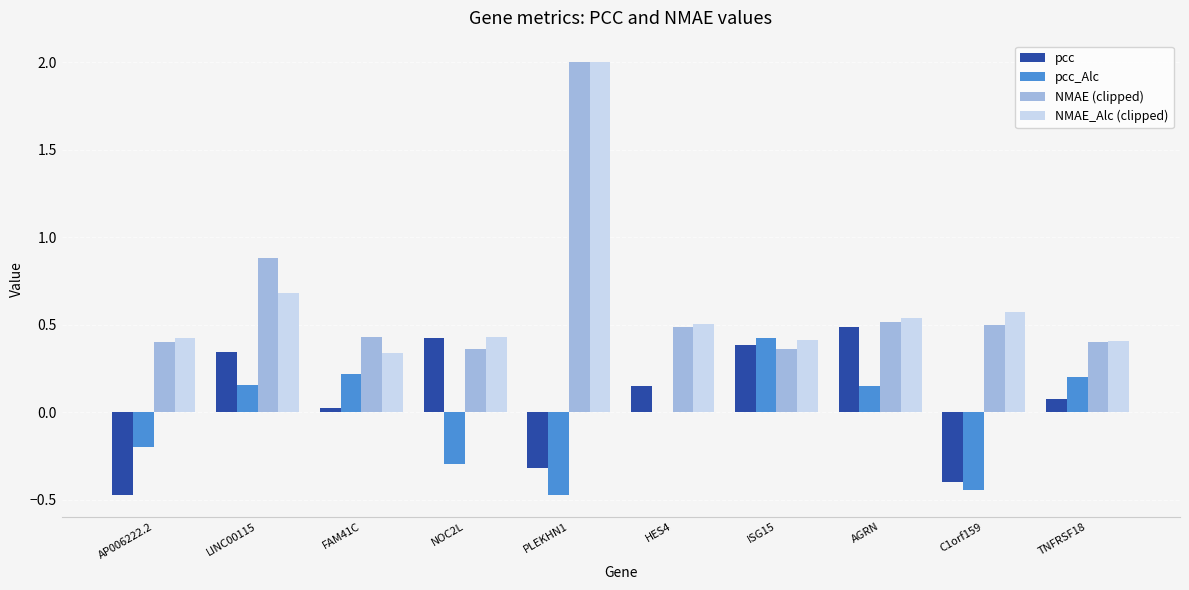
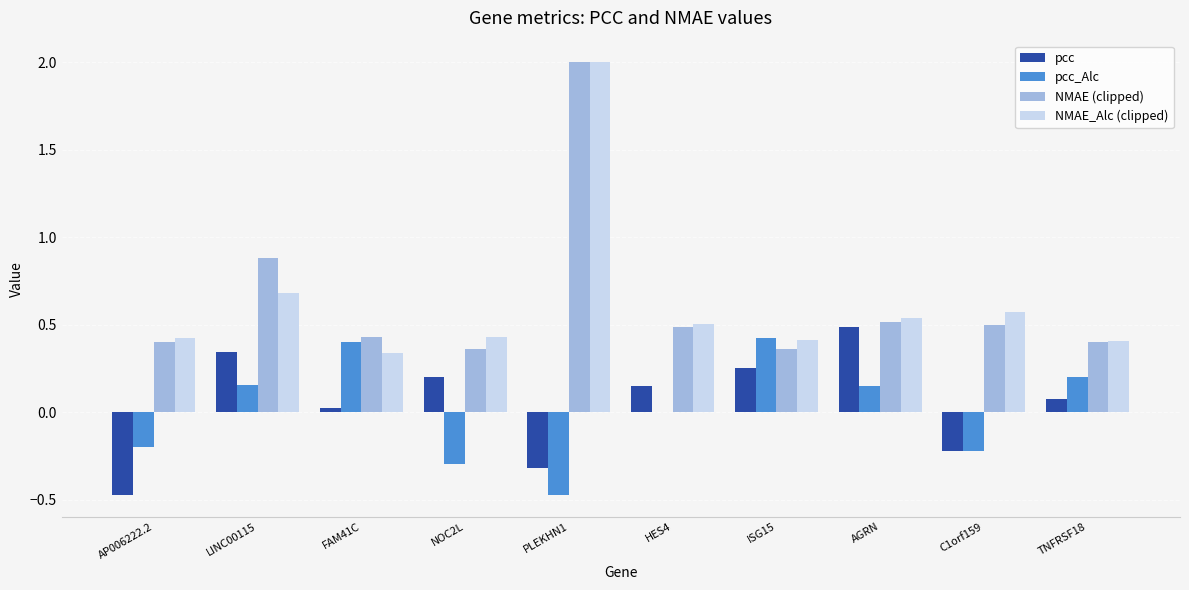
  {
    "pcc": {
      "AP006222.2": -0.47,
      "LINC00115": 0.35,
      "FAM41C": 0.03,
-     "NOC2L": 0.43,
+     "NOC2L": 0.20,
      "PLEKHN1": -0.32,
      "HES4": 0.15,
-     "ISG15": 0.39,
+     "ISG15": 0.25,
      "AGRN": 0.49,
-     "C1orf159": -0.40,
+     "C1orf159": -0.22,
      "TNFRSF18": 0.07
    },
    "pcc_Alc": {
      "AP006222.2": -0.20,
      "LINC00115": 0.15,
-     "FAM41C": 0.22,
+     "FAM41C": 0.40,
      "NOC2L": -0.30,
      "PLEKHN1": -0.47,
      "ISG15": 0.42,
      "AGRN": 0.15,
-     "C1orf159": -0.45,
+     "C1orf159": -0.22,
      "TNFRSF18": 0.20
    }
  }
